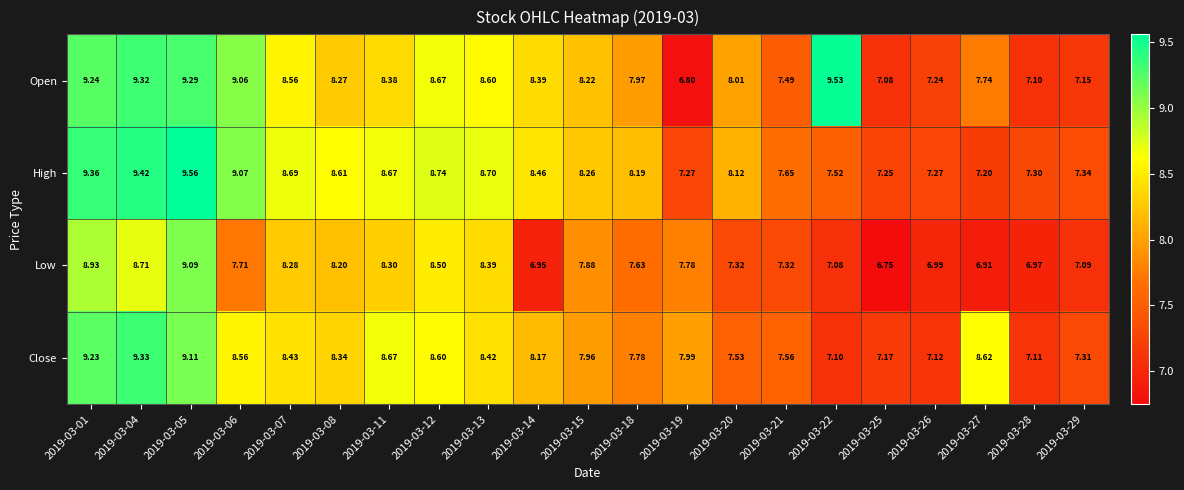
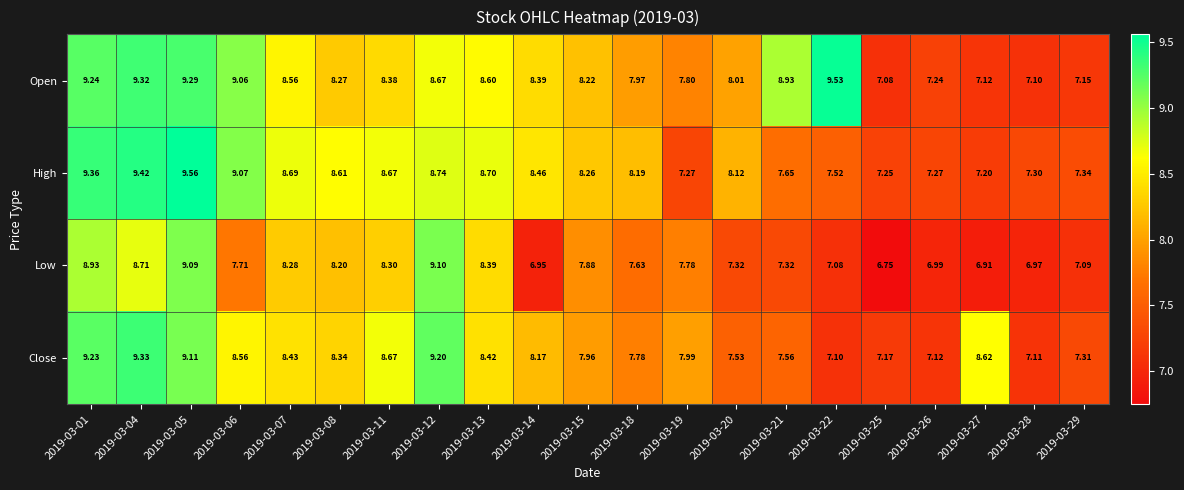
  {
    "Open": {
      "2019-03-01": 9.24,
      "2019-03-04": 9.32,
      "2019-03-05": 9.29,
      "2019-03-06": 9.06,
      "2019-03-07": 8.56,
      "2019-03-08": 8.27,
      "2019-03-11": 8.38,
      "2019-03-12": 8.67,
      "2019-03-13": 8.60,
      "2019-03-14": 8.39,
      "2019-03-15": 8.22,
      "2019-03-18": 7.97,
-     "2019-03-19": 6.80,
+     "2019-03-19": 7.80,
      "2019-03-20": 8.01,
-     "2019-03-21": 7.49,
+     "2019-03-21": 8.93,
      "2019-03-22": 9.53,
      "2019-03-25": 7.08,
      "2019-03-26": 7.24,
-     "2019-03-27": 7.74,
+     "2019-03-27": 7.12,
      "2019-03-28": 7.10,
      "2019-03-29": 7.15
    },
    "High": {
      "2019-03-01": 9.36,
      "2019-03-04": 9.42,
      "2019-03-05": 9.56,
      "2019-03-06": 9.07,
      "2019-03-07": 8.69,
      "2019-03-08": 8.61,
      "2019-03-11": 8.67,
      "2019-03-12": 8.74,
      "2019-03-13": 8.70,
      "2019-03-14": 8.46,
      "2019-03-15": 8.26,
      "2019-03-18": 8.19,
      "2019-03-19": 7.27,
      "2019-03-20": 8.12,
      "2019-03-21": 7.65,
      "2019-03-22": 7.52,
      "2019-03-25": 7.25,
      "2019-03-26": 7.27,
      "2019-03-27": 7.20,
      "2019-03-28": 7.30,
      "2019-03-29": 7.34
    },
    "Low": {
      "2019-03-01": 8.93,
      "2019-03-04": 8.71,
      "2019-03-05": 9.09,
      "2019-03-06": 7.71,
      "2019-03-07": 8.28,
      "2019-03-08": 8.20,
      "2019-03-11": 8.30,
-     "2019-03-12": 8.50,
+     "2019-03-12": 9.10,
      "2019-03-13": 8.39,
      "2019-03-14": 6.95,
      "2019-03-15": 7.88,
      "2019-03-18": 7.63,
      "2019-03-19": 7.78,
      "2019-03-20": 7.32,
      "2019-03-21": 7.32,
      "2019-03-22": 7.08,
      "2019-03-25": 6.75,
      "2019-03-26": 6.99,
      "2019-03-27": 6.91,
      "2019-03-28": 6.97,
      "2019-03-29": 7.09
    },
    "Close": {
      "2019-03-01": 9.23,
      "2019-03-04": 9.33,
      "2019-03-05": 9.11,
      "2019-03-06": 8.56,
      "2019-03-07": 8.43,
      "2019-03-08": 8.34,
      "2019-03-11": 8.67,
-     "2019-03-12": 8.60,
+     "2019-03-12": 9.20,
      "2019-03-13": 8.42,
      "2019-03-14": 8.17,
      "2019-03-15": 7.96,
      "2019-03-18": 7.78,
      "2019-03-19": 7.99,
      "2019-03-20": 7.53,
      "2019-03-21": 7.56,
      "2019-03-22": 7.10,
      "2019-03-25": 7.17,
      "2019-03-26": 7.12,
      "2019-03-27": 8.62,
      "2019-03-28": 7.11,
      "2019-03-29": 7.31
    }
  }
